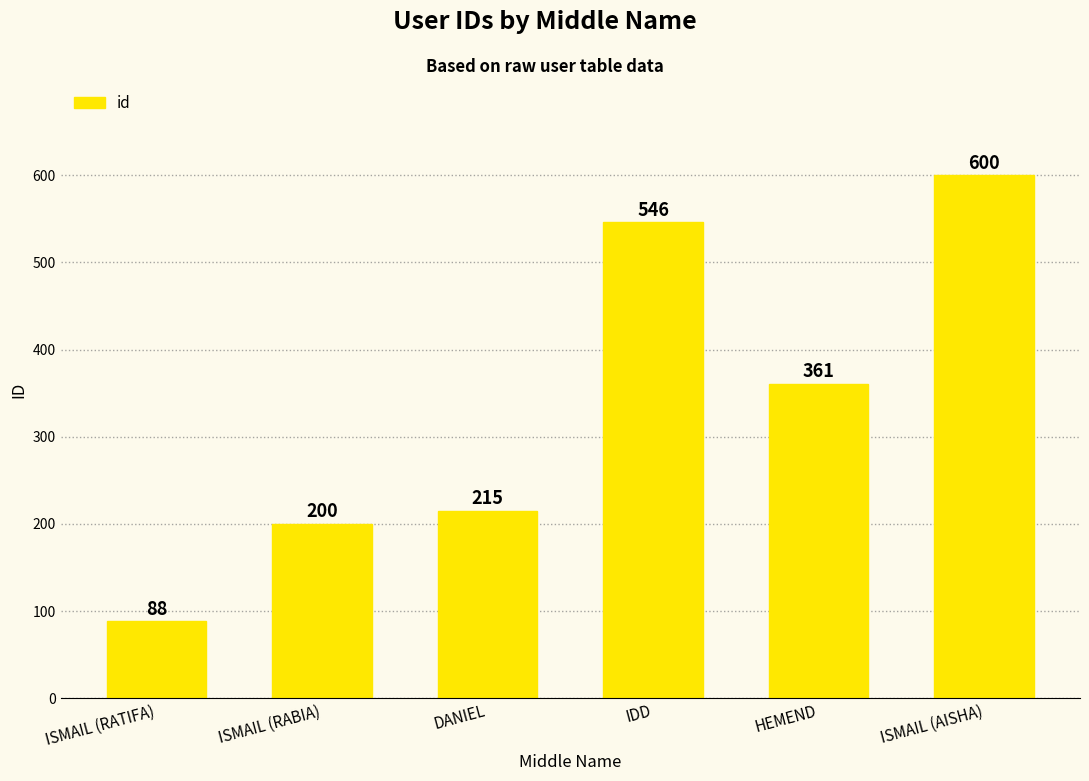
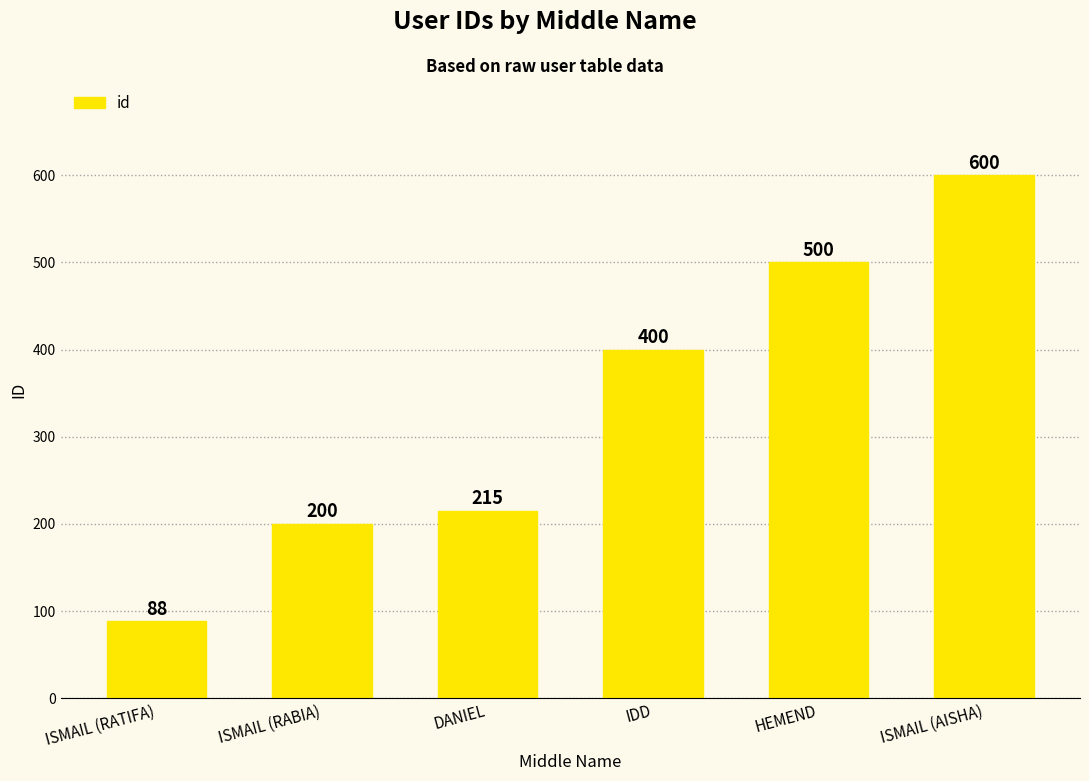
  {
    "ISMAIL (RATIFA)": 88,
    "ISMAIL (RABIA)": 200,
    "DANIEL": 215,
-   "IDD": 546,
-   "HEMEND": 361,
+   "IDD": 400,
+   "HEMEND": 500,
    "ISMAIL (AISHA)": 600
  }
